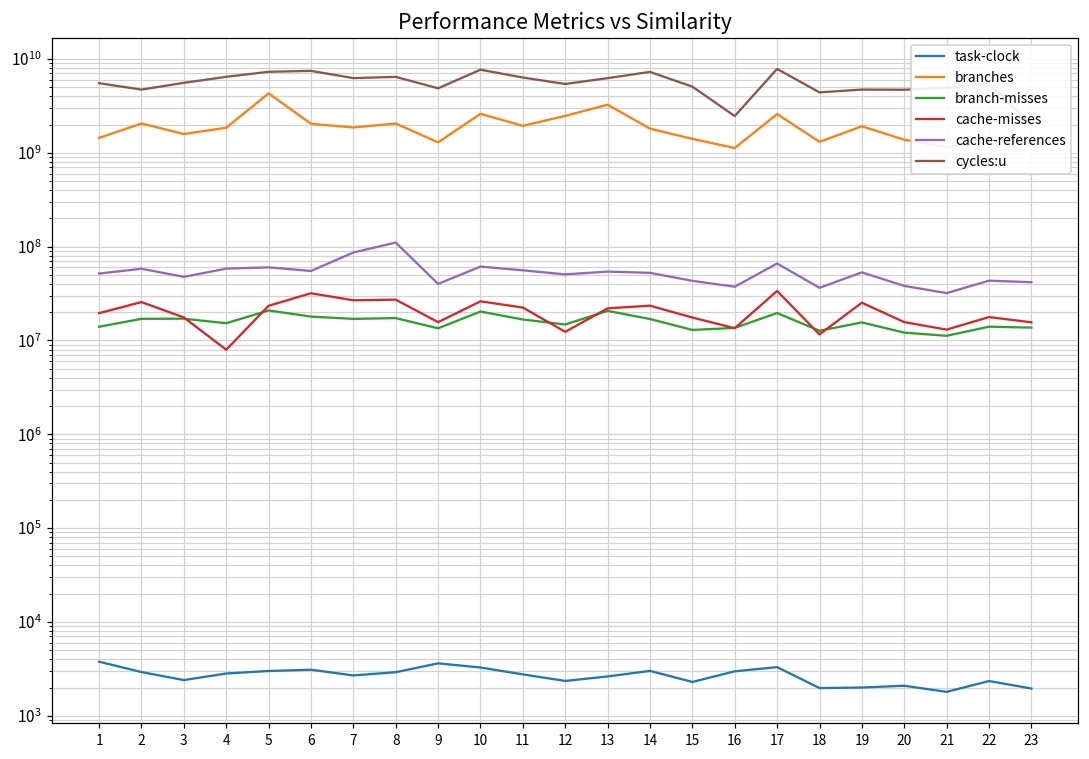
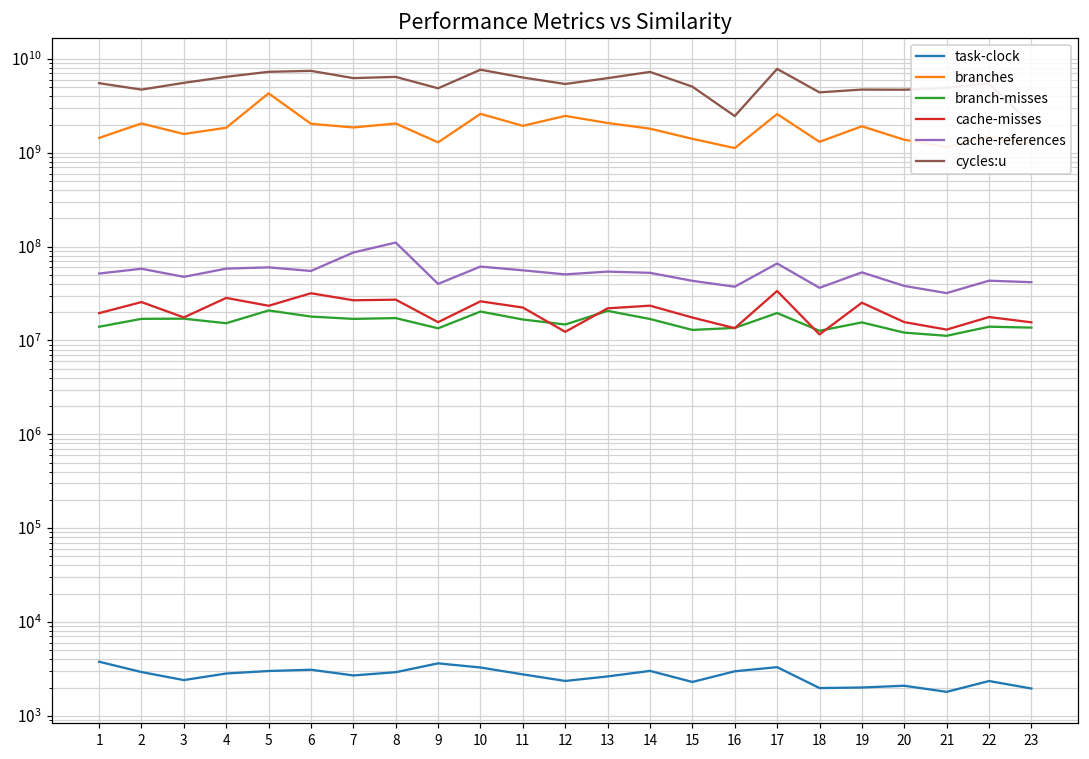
  {
    "task-clock": {
      "1": 4000,
      "2": 2900,
      "3": 2400,
      "4": 2800,
      "5": 3000,
      "6": 3100,
      "7": 2700,
      "8": 2900,
      "9": 3600,
      "10": 3300,
      "11": 2800,
      "12": 2400,
      "13": 2600,
      "14": 3000,
      "15": 2300,
      "16": 3000,
      "17": 3300,
      "18": 2000,
      "19": 2000,
      "20": 2100,
      "21": 1800,
      "22": 2300,
      "23": 2000
    },
    "branches": {
      "1": 1400000000,
      "2": 2100000000,
      "3": 1600000000,
      "4": 1800000000,
      "5": 4000000000,
      "6": 2000000000,
      "7": 1900000000,
      "8": 2100000000,
      "9": 1300000000,
      "10": 2600000000,
      "11": 1900000000,
      "12": 2500000000,
-     "13": 3300000000,
+     "13": 2100000000,
      "14": 1800000000,
      "15": 1400000000,
      "16": 1100000000,
      "17": 2600000000,
      "18": 1300000000,
      "19": 1900000000,
      "20": 1400000000
    },
    "branch-misses": {
      "1": 14000000,
      "2": 17000000,
      "4": 15000000,
      "5": 21000000,
      "6": 18000000,
      "7": 17000000,
      "8": 17000000,
      "9": 13000000,
      "10": 20000000,
      "11": 17000000,
      "12": 15000000,
      "14": 17000000,
      "15": 13000000,
      "17": 20000000,
      "18": 13000000,
      "19": 16000000,
      "20": 12000000,
      "21": 11000000,
      "22": 14000000,
      "23": 14000000
    },
    "cache-misses": {
      "1": 20000000,
      "2": 26000000,
-     "4": 8000000,
+     "4": 28000000,
      "5": 23000000,
      "6": 32000000,
      "7": 27000000,
      "8": 27000000,
      "9": 16000000,
      "10": 26000000,
      "11": 22000000,
      "12": 12000000,
      "14": 23000000,
      "15": 18000000,
      "17": 34000000,
      "18": 12000000,
      "19": 25000000,
      "20": 16000000,
      "21": 13000000,
      "22": 18000000,
      "23": 16000000
    },
    "cache-references": {
      "1": 50000000,
      "2": 60000000,
      "3": 50000000,
      "4": 60000000,
      "5": 60000000,
      "6": 60000000,
      "7": 90000000,
      "8": 110000000,
      "9": 40000000,
      "10": 60000000,
      "11": 60000000,
      "12": 50000000,
      "13": 50000000,
      "14": 50000000,
      "15": 40000000,
      "16": 40000000,
      "17": 70000000,
      "18": 36000000,
      "19": 50000000,
      "20": 40000000,
      "21": 32000000,
      "22": 40000000,
      "23": 40000000
    },
    "cycles:u": {
      "1": 6000000000,
      "2": 5000000000,
      "3": 6000000000,
      "4": 6000000000,
      "5": 7000000000,
      "6": 7000000000,
      "7": 6000000000,
      "8": 6000000000,
      "9": 5000000000,
      "10": 8000000000,
      "11": 6000000000,
      "12": 5000000000,
      "13": 6000000000,
      "14": 7000000000,
      "15": 5000000000,
      "16": 2500000000,
      "17": 8000000000,
      "18": 4000000000,
      "19": 5000000000,
      "20": 5000000000
    }
  }
